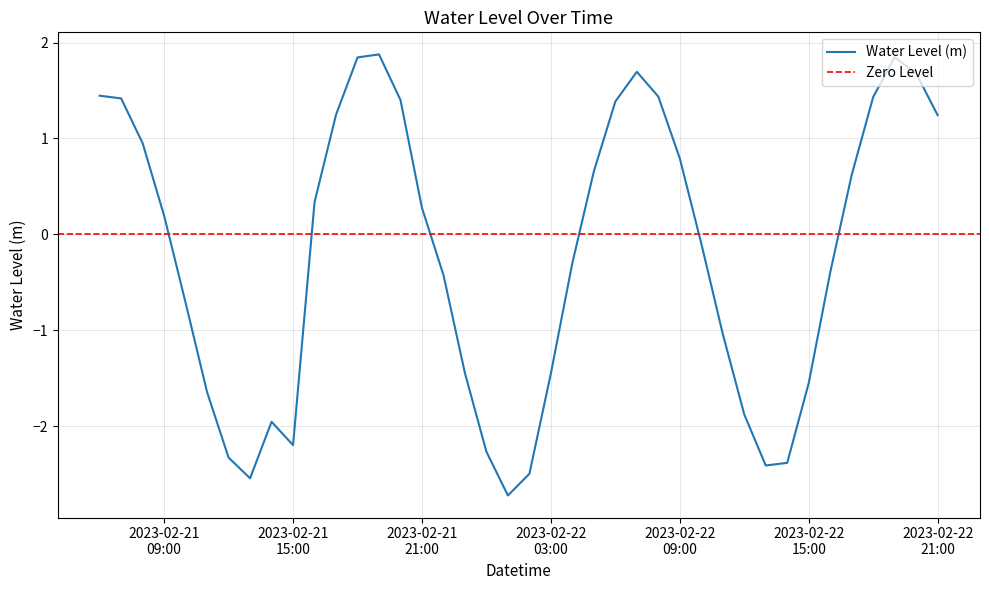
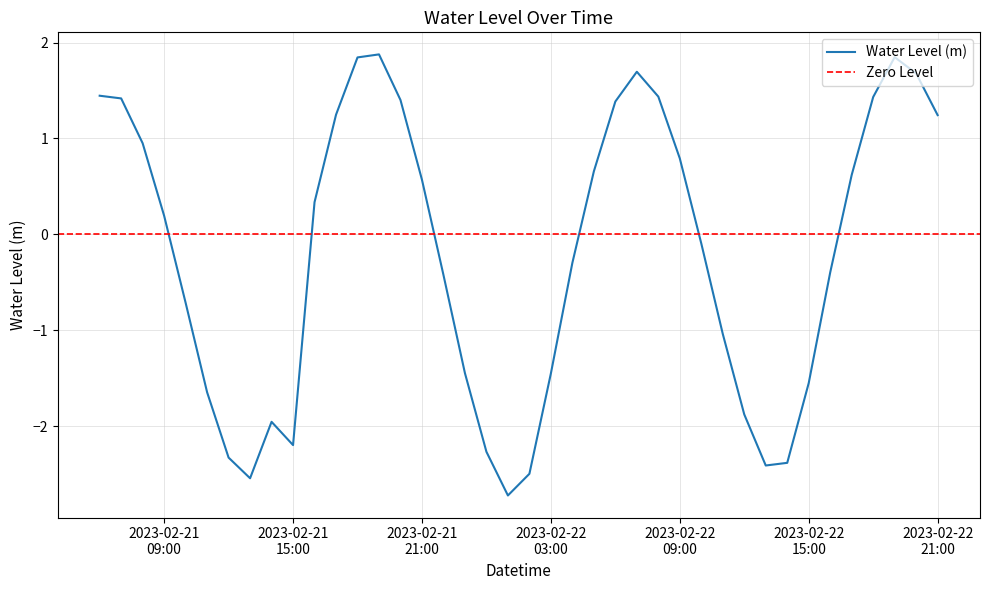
  {
    "2023-02-21 09:00": 0.2,
    "2023-02-21 15:00": -2.2,
-   "2023-02-21 21:00": 0.3,
+   "2023-02-21 21:00": 0.6,
    "2023-02-22 03:00": -1.5,
    "2023-02-22 09:00": 0.8,
    "2023-02-22 15:00": -1.6,
    "2023-02-22 21:00": 1.2
  }
